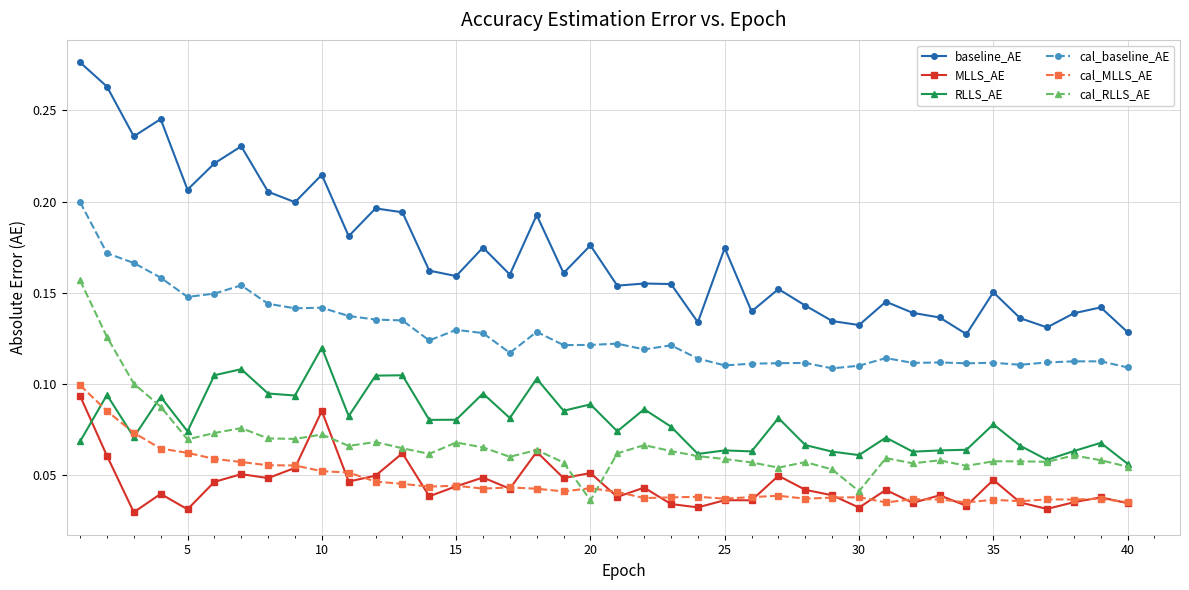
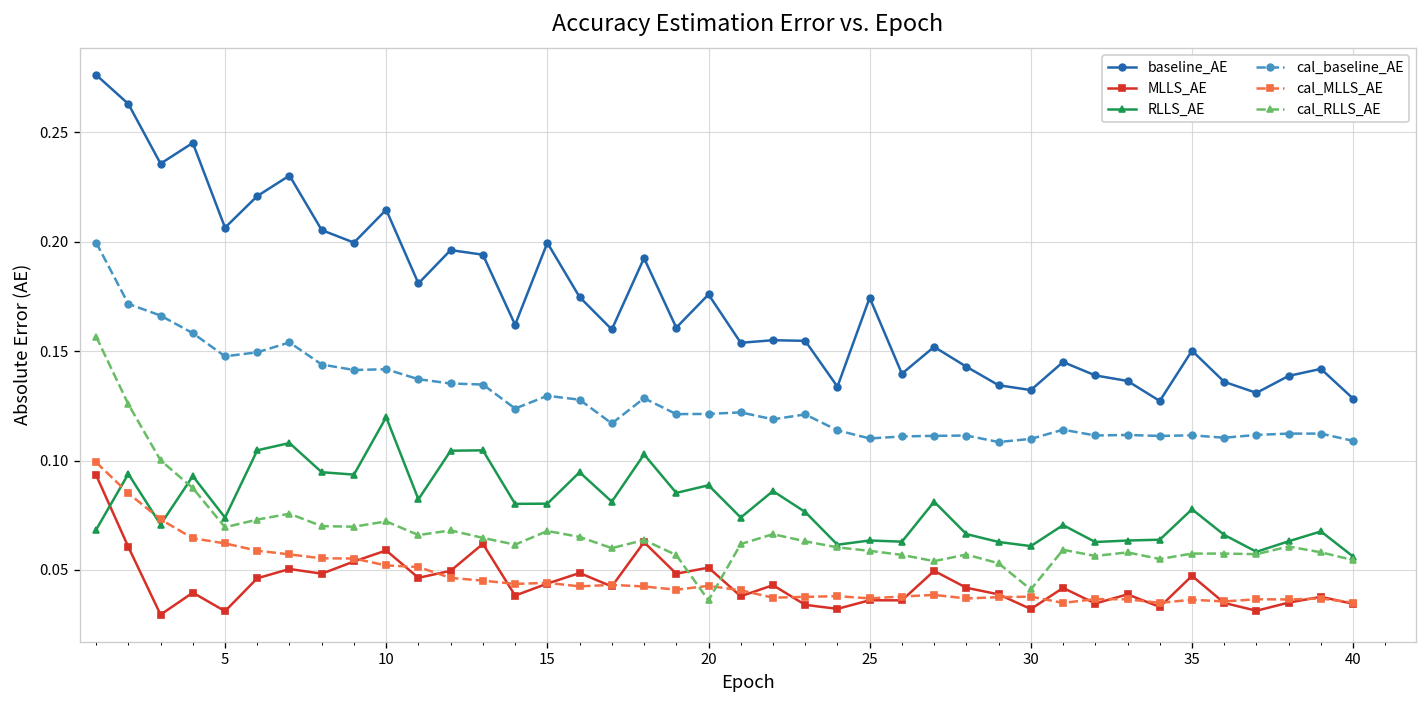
  {
    "baseline_AE": {
      "5": 0.206,
      "10": 0.215,
-     "15": 0.159,
+     "15": 0.200,
      "20": 0.176,
      "25": 0.174,
      "30": 0.132,
      "35": 0.150,
      "40": 0.128
    },
    "MLLS_AE": {
      "5": 0.031,
-     "10": 0.085,
+     "10": 0.059,
      "20": 0.051,
      "30": 0.032,
      "35": 0.047
    },
    "RLLS_AE": {
      "5": 0.074,
      "10": 0.120,
      "15": 0.080,
      "20": 0.089,
      "25": 0.063,
      "30": 0.061,
      "35": 0.078,
      "40": 0.056
    },
    "cal_baseline_AE": {
      "5": 0.148,
      "10": 0.142,
      "15": 0.130,
      "20": 0.121,
      "25": 0.110,
      "30": 0.110,
      "35": 0.112,
      "40": 0.109
    },
    "cal_MLLS_AE": {
      "5": 0.062,
      "10": 0.052,
      "20": 0.043,
      "30": 0.038,
      "35": 0.036
    },
    "cal_RLLS_AE": {
      "5": 0.070,
      "10": 0.072,
      "15": 0.068,
      "20": 0.036,
      "25": 0.059,
      "30": 0.041,
      "35": 0.058,
      "40": 0.055
    }
  }
